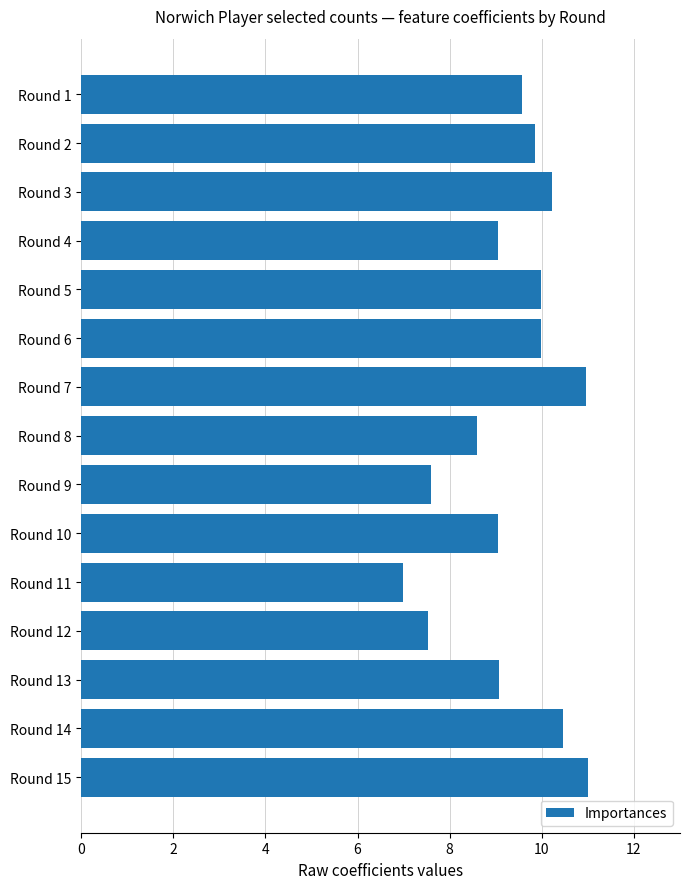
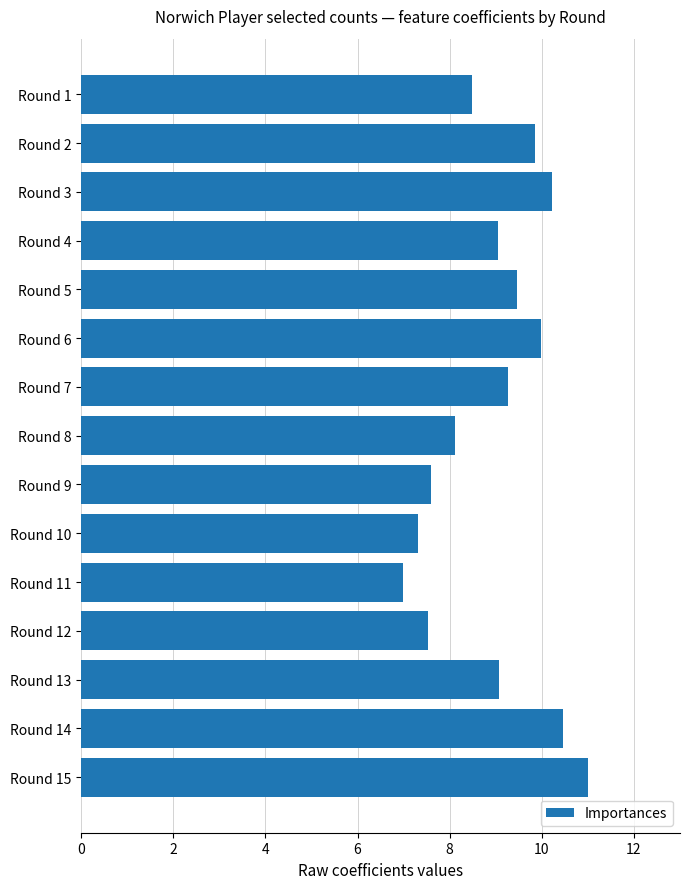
  {
-   "Round 1": 9.6,
+   "Round 1": 8.5,
    "Round 2": 9.9,
    "Round 3": 10.2,
    "Round 4": 9.1,
-   "Round 5": 10.0,
+   "Round 5": 9.5,
    "Round 6": 10.0,
-   "Round 7": 11.0,
-   "Round 8": 8.6,
+   "Round 7": 9.3,
+   "Round 8": 8.1,
    "Round 9": 7.6,
-   "Round 10": 9.0,
+   "Round 10": 7.3,
    "Round 11": 7.0,
    "Round 12": 7.5,
    "Round 13": 9.1,
    "Round 14": 10.5,
    "Round 15": 11.0
  }
